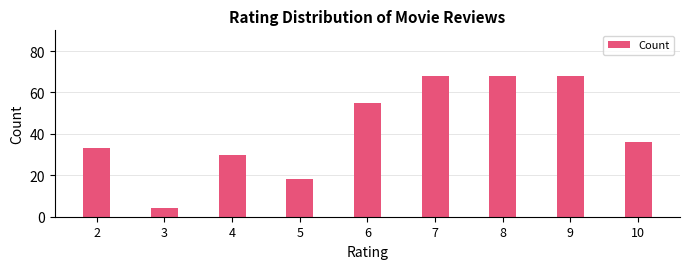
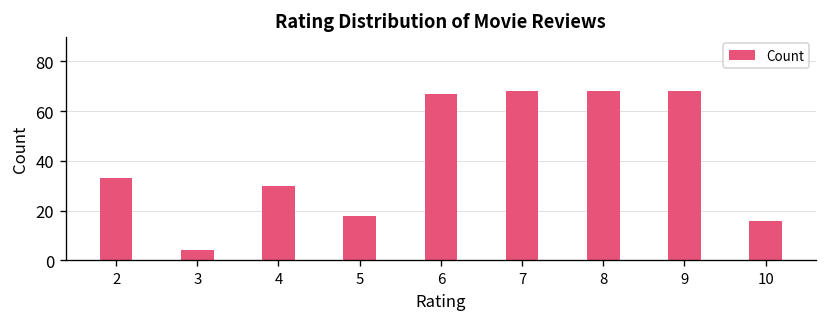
  {
    "2": 33,
    "3": 4,
    "4": 30,
    "5": 18,
-   "6": 55,
+   "6": 67,
    "7": 68,
    "8": 68,
    "9": 68,
-   "10": 36
+   "10": 16
  }
